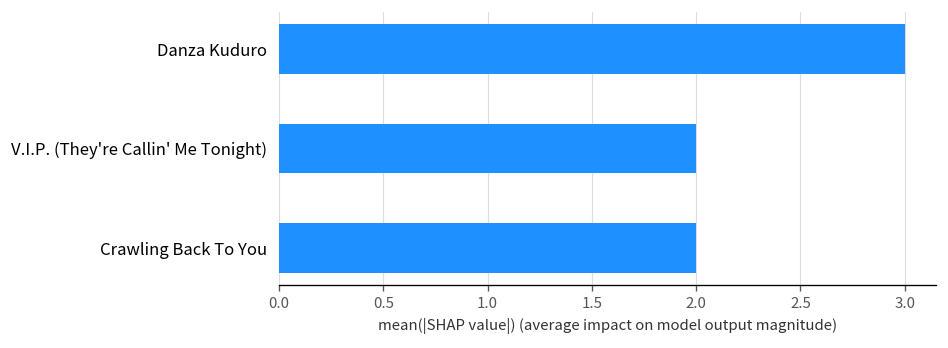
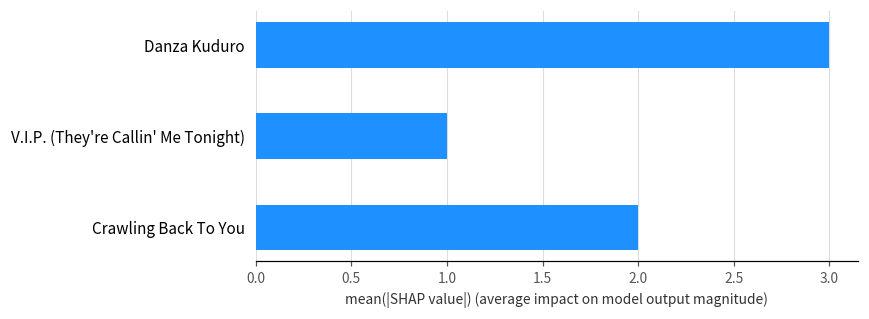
  {
    "Danza Kuduro": 3,
-   "V.I.P. (They're Callin' Me Tonight)": 2,
+   "V.I.P. (They're Callin' Me Tonight)": 1,
    "Crawling Back To You": 2
  }
